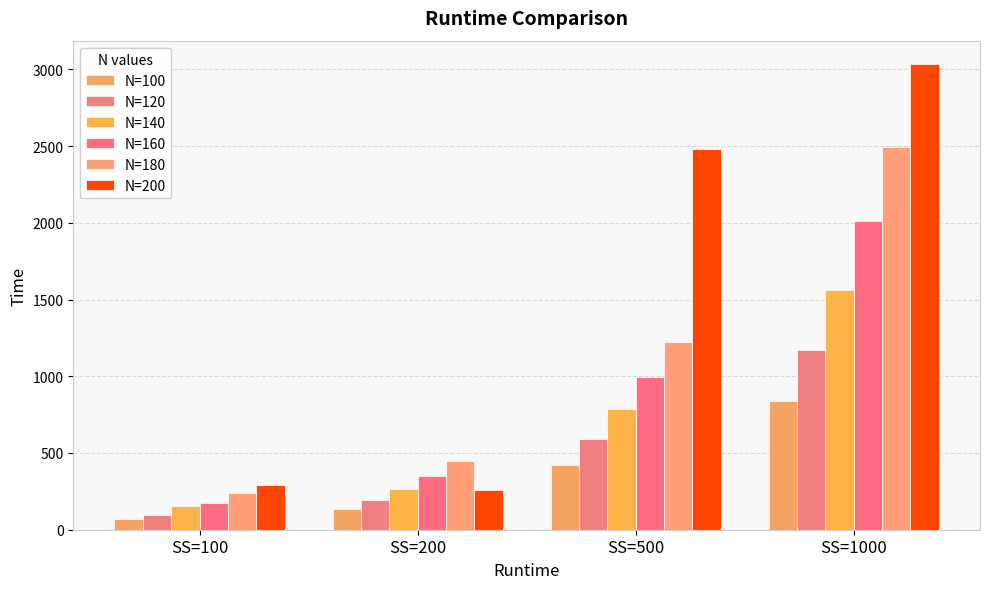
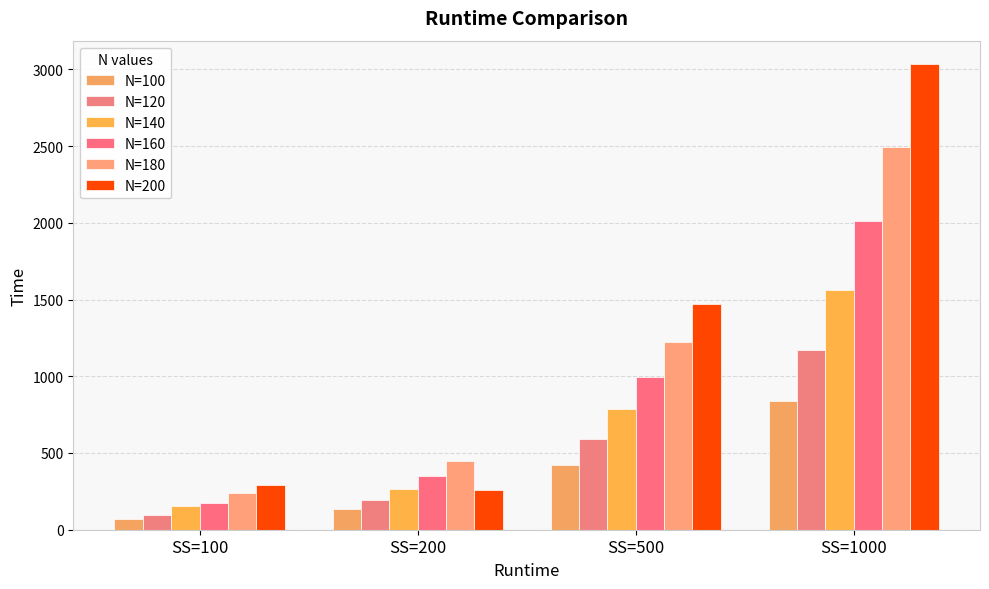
  {
    "N=200": {
      "SS=100": 290,
      "SS=200": 260,
-     "SS=500": 2480,
+     "SS=500": 1470,
      "SS=1000": 3040
    }
  }
